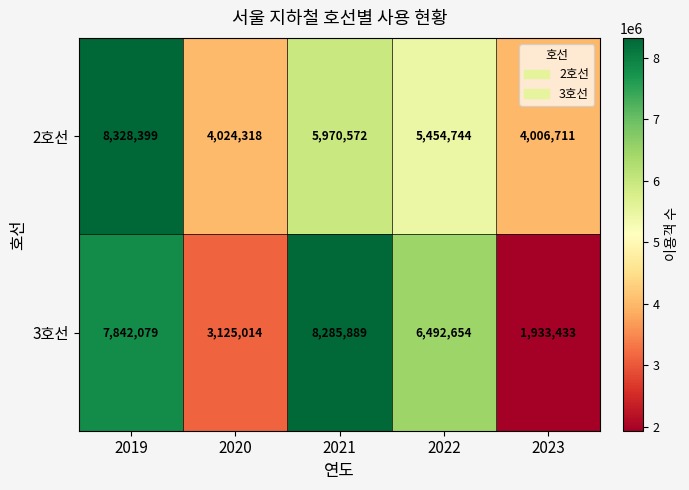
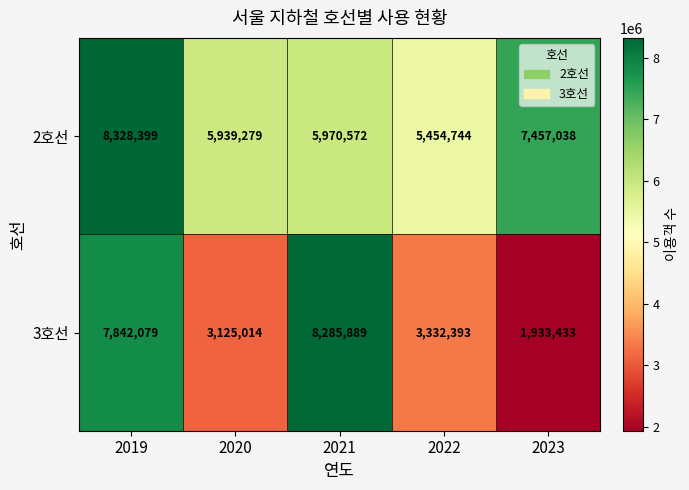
  {
    "2호선": {
      "2019": "8,328,399",
-     "2020": "4,024,318",
+     "2020": "5,939,279",
      "2021": "5,970,572",
      "2022": "5,454,744",
-     "2023": "4,006,711"
+     "2023": "7,457,038"
    },
    "3호선": {
      "2019": "7,842,079",
      "2020": "3,125,014",
      "2021": "8,285,889",
-     "2022": "6,492,654",
+     "2022": "3,332,393",
      "2023": "1,933,433"
    }
  }
